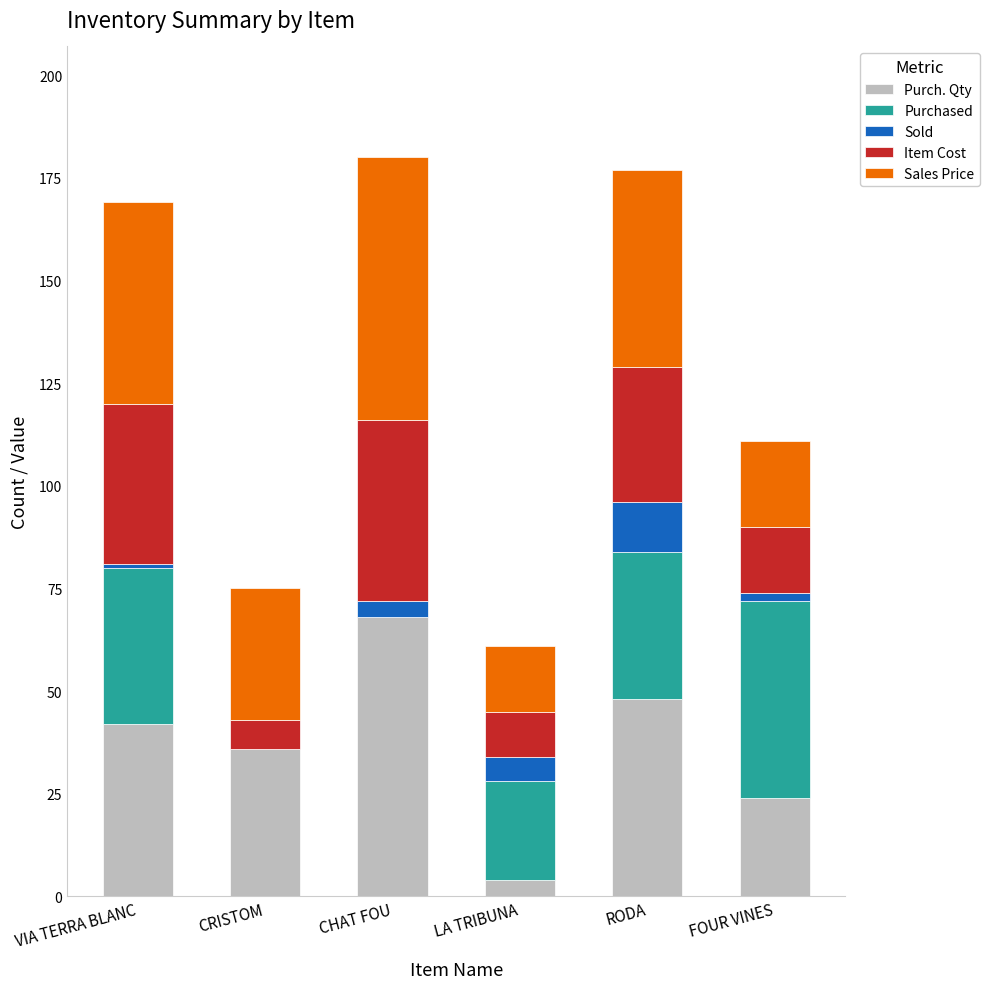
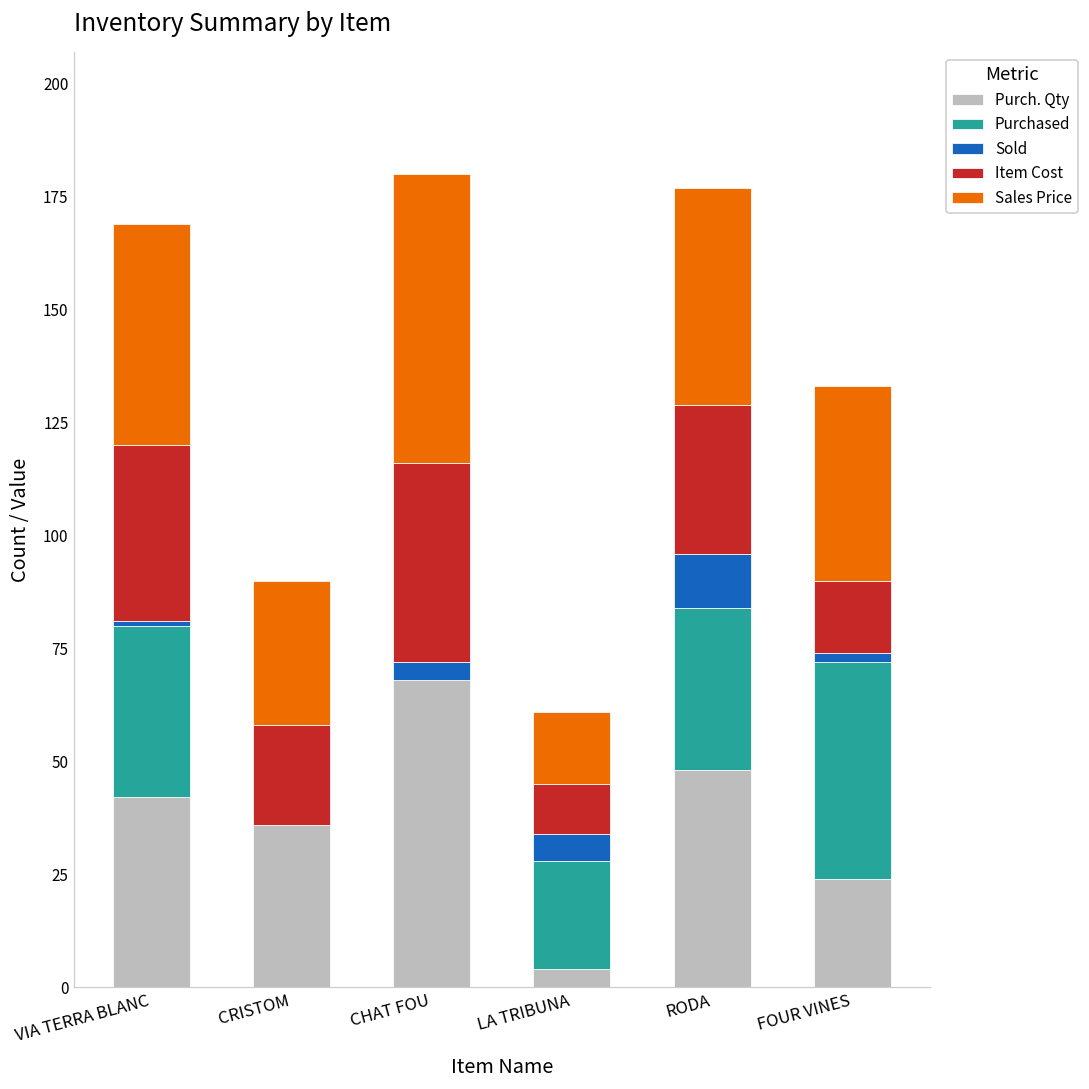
  {
    "Purch. Qty": {
      "VIA TERRA BLANC": 42,
      "CRISTOM": 36,
      "CHAT FOU": 68,
      "LA TRIBUNA": 4,
      "RODA": 48,
      "FOUR VINES": 24
    },
    "Purchased": {
      "VIA TERRA BLANC": 38,
      "CRISTOM": 0,
      "CHAT FOU": 0,
      "LA TRIBUNA": 24,
      "RODA": 36,
      "FOUR VINES": 48
    },
    "Sold": {
      "VIA TERRA BLANC": 1,
      "CRISTOM": 0,
      "CHAT FOU": 4,
      "LA TRIBUNA": 6,
      "RODA": 12,
      "FOUR VINES": 2
    },
    "Item Cost": {
      "VIA TERRA BLANC": 39,
-     "CRISTOM": 7,
+     "CRISTOM": 22,
      "CHAT FOU": 44,
      "LA TRIBUNA": 11,
      "RODA": 33,
      "FOUR VINES": 16
    },
    "Sales Price": {
      "VIA TERRA BLANC": 49,
      "CRISTOM": 32,
      "CHAT FOU": 64,
      "LA TRIBUNA": 16,
      "RODA": 48,
-     "FOUR VINES": 21
+     "FOUR VINES": 43
    }
  }
